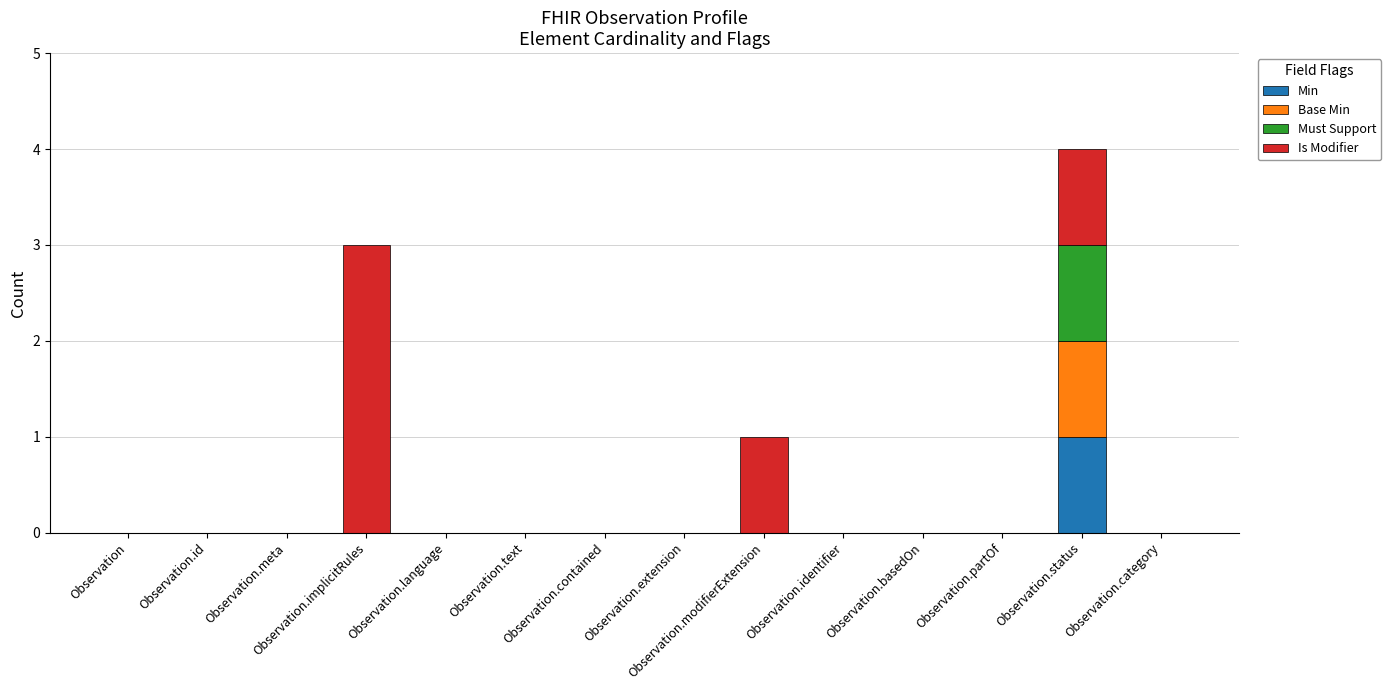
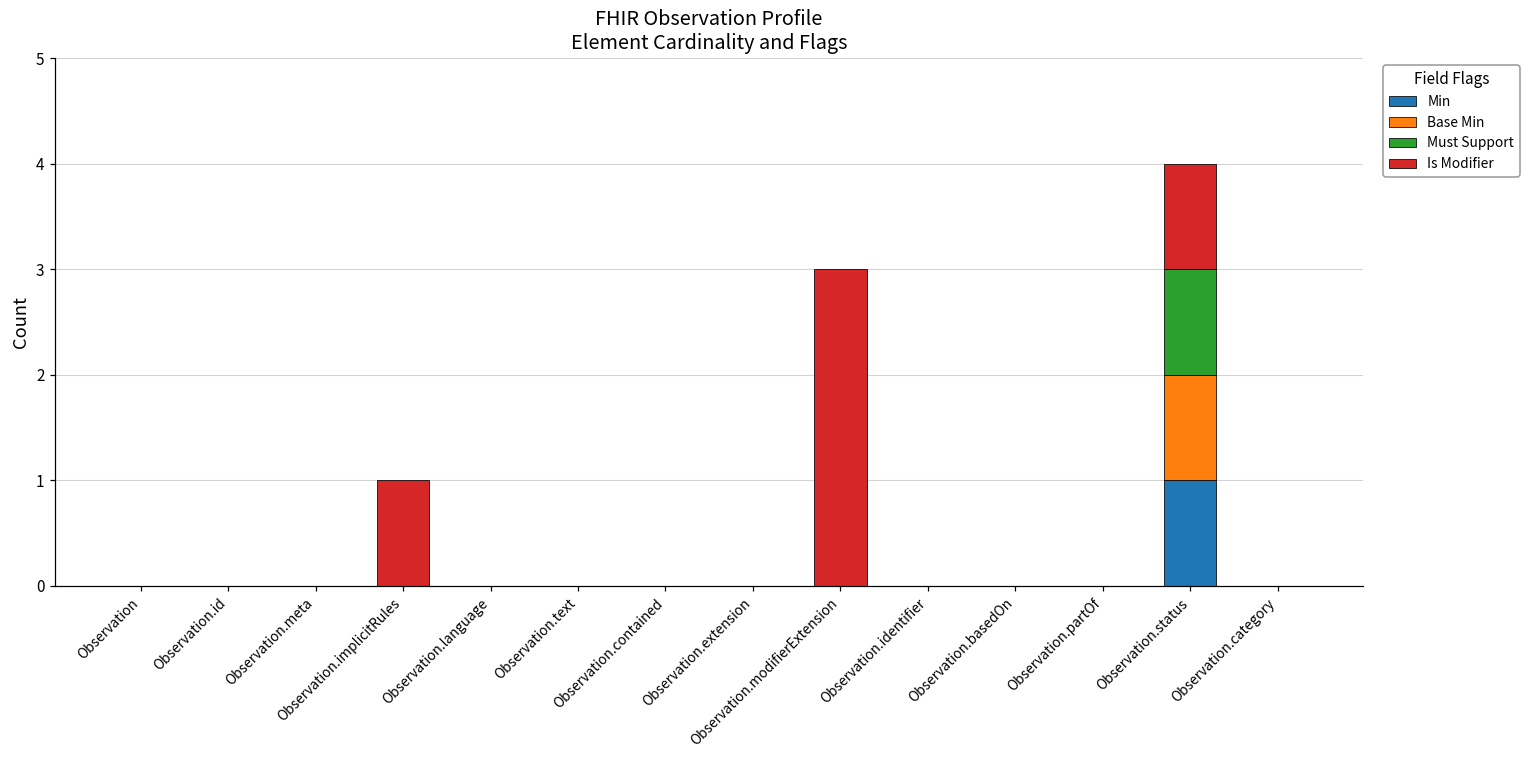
  {
    "Min": {
      "Observation": 0,
      "Observation.id": 0,
      "Observation.meta": 0,
      "Observation.implicitRules": 0,
      "Observation.language": 0,
      "Observation.text": 0,
      "Observation.contained": 0,
      "Observation.extension": 0,
      "Observation.modifierExtension": 0,
      "Observation.identifier": 0,
      "Observation.basedOn": 0,
      "Observation.partOf": 0,
      "Observation.status": 1,
      "Observation.category": 0
    },
    "Base Min": {
      "Observation": 0,
      "Observation.id": 0,
      "Observation.meta": 0,
      "Observation.implicitRules": 0,
      "Observation.language": 0,
      "Observation.text": 0,
      "Observation.contained": 0,
      "Observation.extension": 0,
      "Observation.modifierExtension": 0,
      "Observation.identifier": 0,
      "Observation.basedOn": 0,
      "Observation.partOf": 0,
      "Observation.status": 1,
      "Observation.category": 0
    },
    "Is Modifier": {
      "Observation": 0,
      "Observation.id": 0,
      "Observation.meta": 0,
-     "Observation.implicitRules": 3,
+     "Observation.implicitRules": 1,
      "Observation.language": 0,
      "Observation.text": 0,
      "Observation.contained": 0,
      "Observation.extension": 0,
-     "Observation.modifierExtension": 1,
+     "Observation.modifierExtension": 3,
      "Observation.identifier": 0,
      "Observation.basedOn": 0,
      "Observation.partOf": 0,
      "Observation.status": 1,
      "Observation.category": 0
    }
  }
